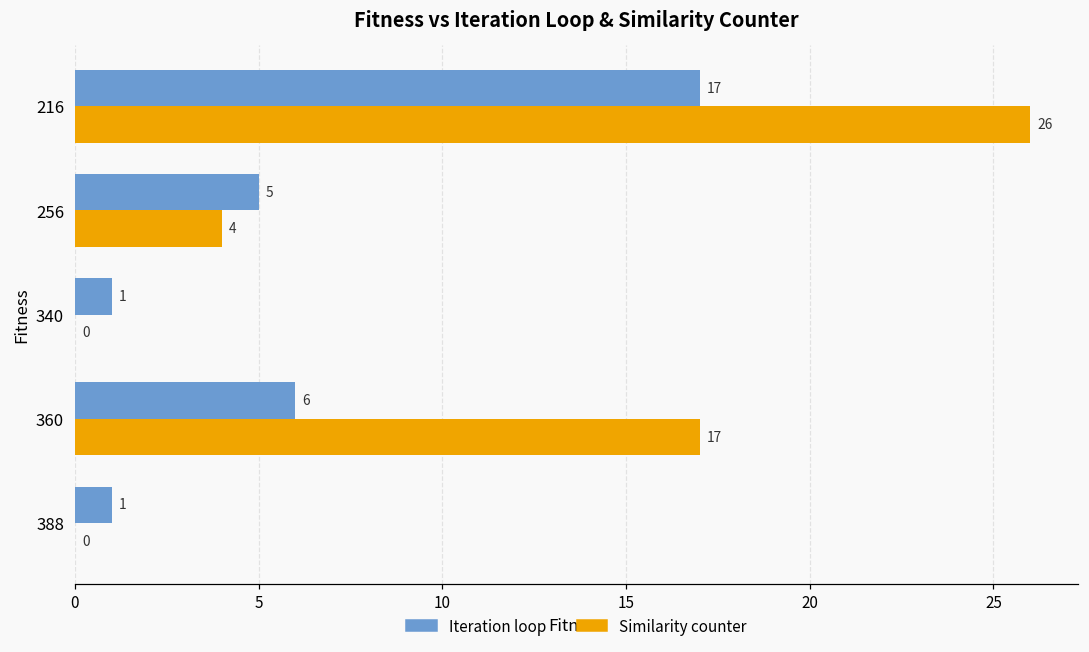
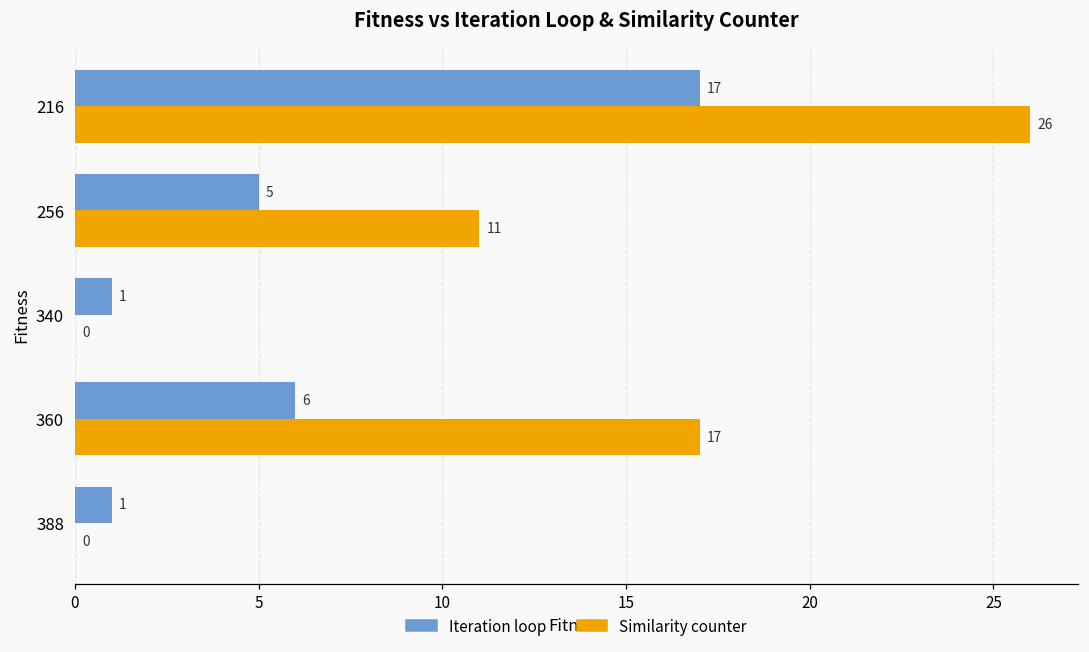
  {
    "Iteration loop": {
      "216": 17,
      "256": 5,
      "340": 1,
      "360": 6,
      "388": 1
    },
    "Similarity counter": {
      "216": 26,
-     "256": 4,
+     "256": 11,
      "340": 0,
      "360": 17,
      "388": 0
    }
  }
